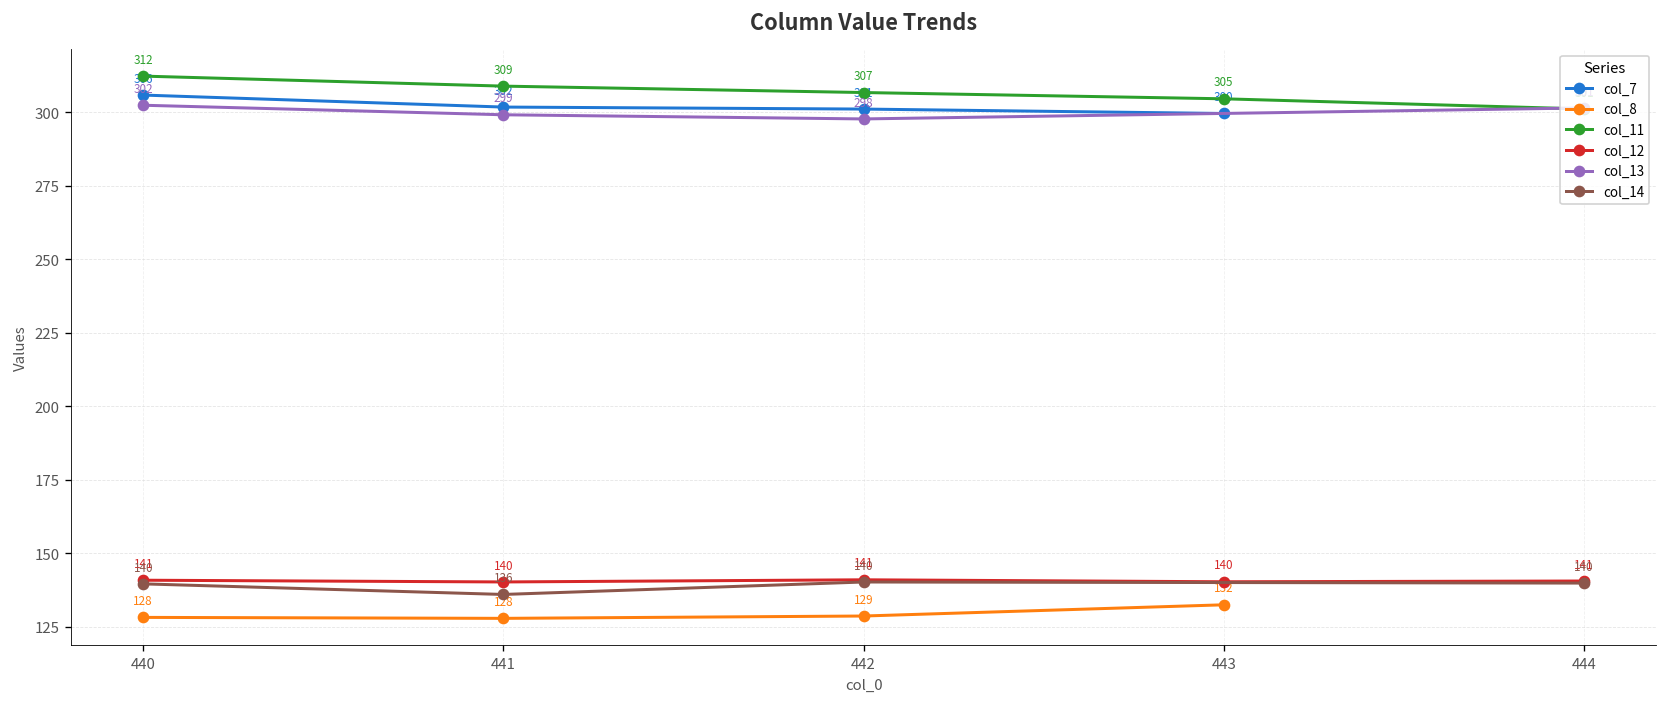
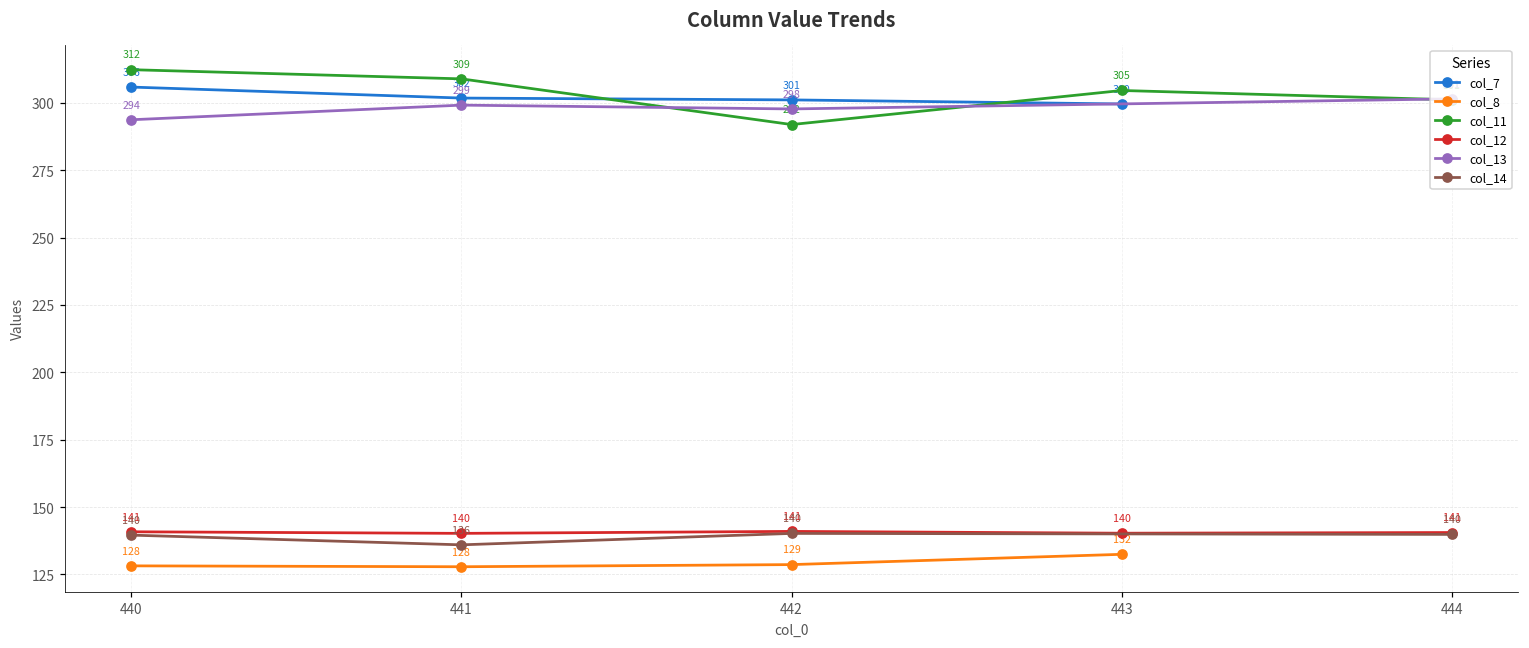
  {
    "col_8": {
      "440": 128,
      "442": 129
    },
    "col_11": {
      "440": 312,
      "441": 309,
-     "442": 307,
+     "442": 292,
      "443": 305
    },
    "col_12": {
      "441": 140,
      "443": 140
    },
    "col_13": {
-     "440": 302
+     "440": 294
    }
  }
